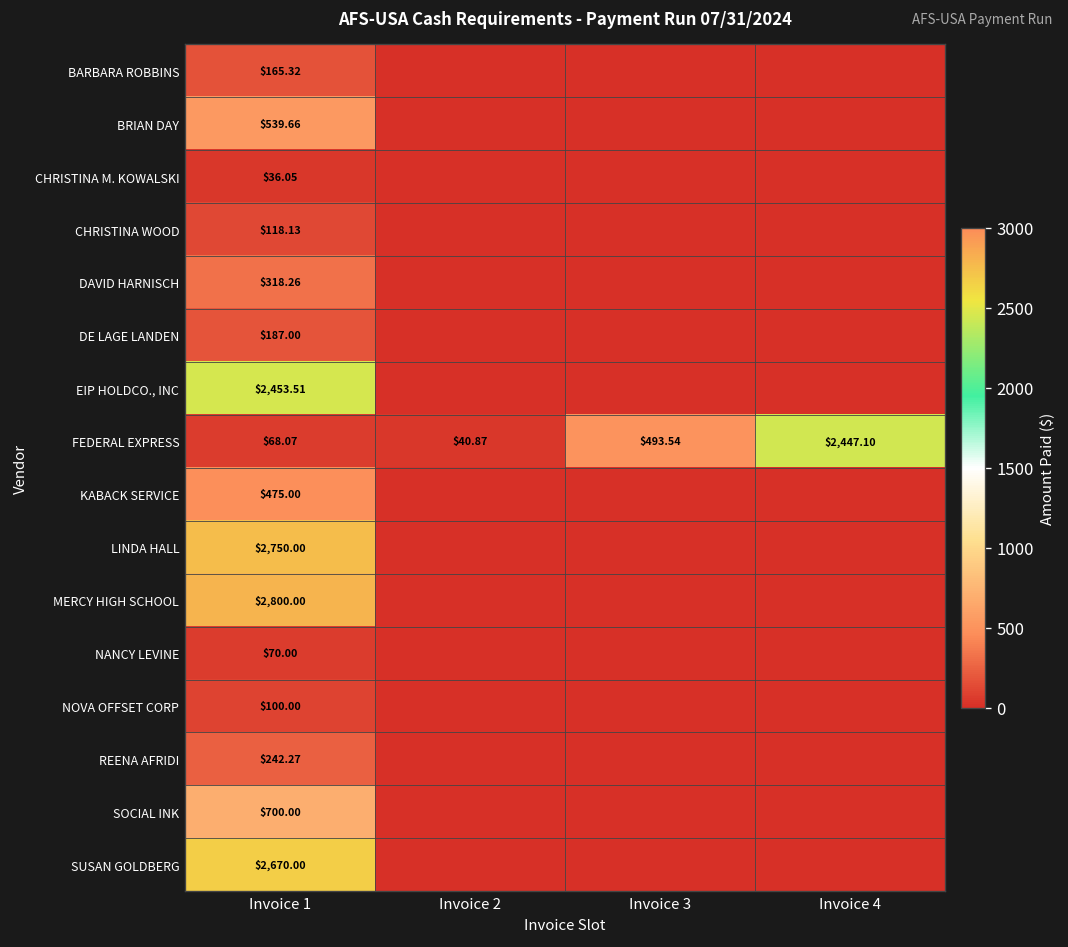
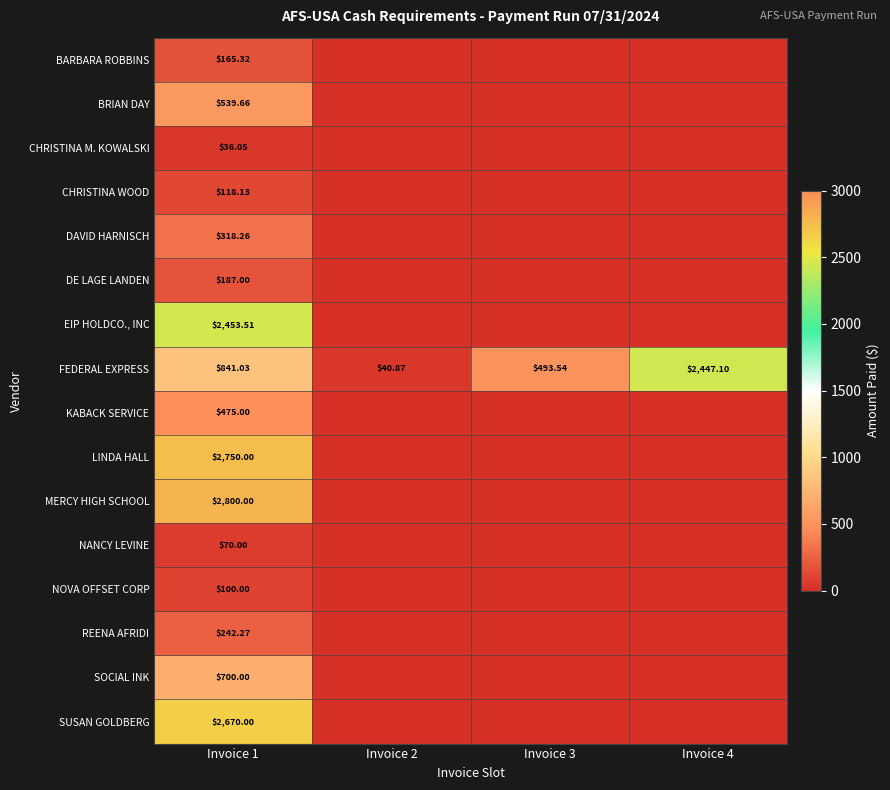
  {
    "BARBARA ROBBINS": {
      "Invoice 1": "$165.32"
    },
    "BRIAN DAY": {
      "Invoice 1": "$539.66"
    },
    "CHRISTINA M. KOWALSKI": {
      "Invoice 1": "$36.05"
    },
    "CHRISTINA WOOD": {
      "Invoice 1": "$118.13"
    },
    "DAVID HARNISCH": {
      "Invoice 1": "$318.26"
    },
    "DE LAGE LANDEN": {
      "Invoice 1": "$187.00"
    },
    "EIP HOLDCO., INC": {
      "Invoice 1": "$2,453.51"
    },
    "FEDERAL EXPRESS": {
-     "Invoice 1": "$68.07",
+     "Invoice 1": "$841.03",
      "Invoice 2": "$40.87",
      "Invoice 3": "$493.54",
      "Invoice 4": "$2,447.10"
    },
    "KABACK SERVICE": {
      "Invoice 1": "$475.00"
    },
    "LINDA HALL": {
      "Invoice 1": "$2,750.00"
    },
    "MERCY HIGH SCHOOL": {
      "Invoice 1": "$2,800.00"
    },
    "NANCY LEVINE": {
      "Invoice 1": "$70.00"
    },
    "NOVA OFFSET CORP": {
      "Invoice 1": "$100.00"
    },
    "REENA AFRIDI": {
      "Invoice 1": "$242.27"
    },
    "SOCIAL INK": {
      "Invoice 1": "$700.00"
    },
    "SUSAN GOLDBERG": {
      "Invoice 1": "$2,670.00"
    }
  }
